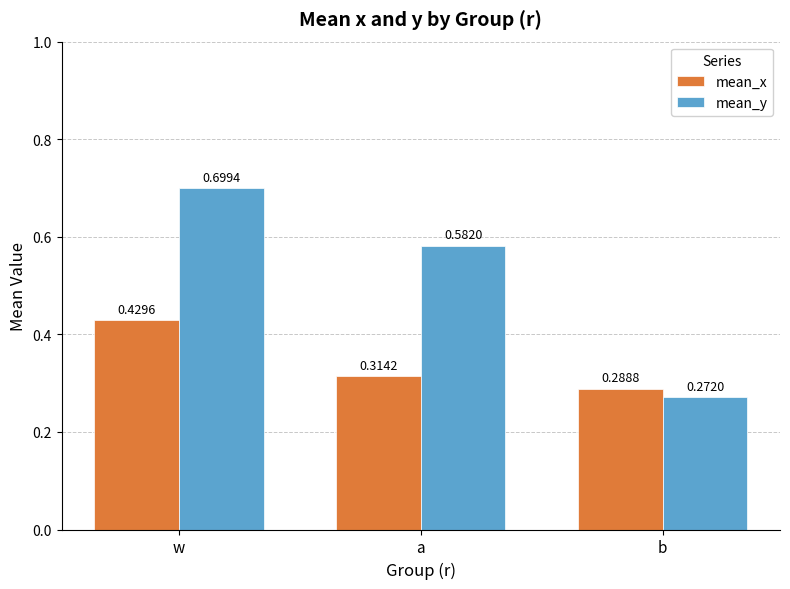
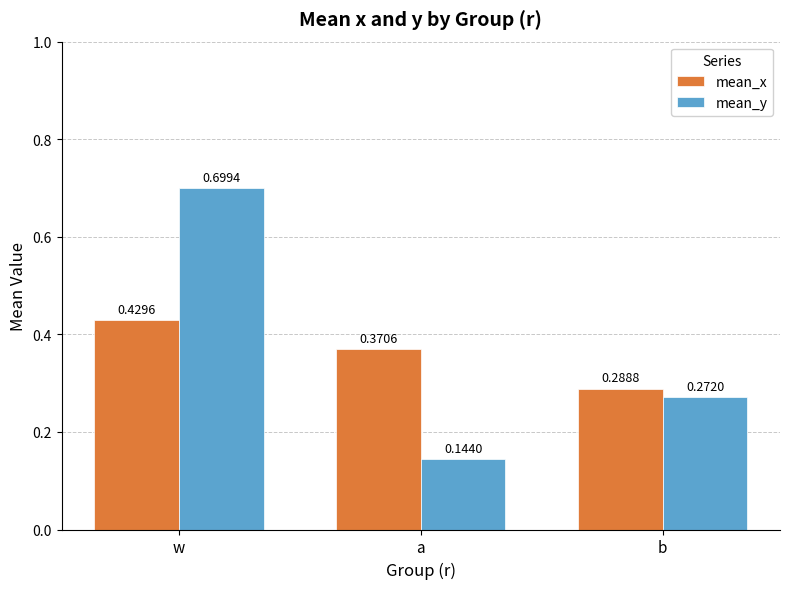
  {
    "mean_x": {
      "w": 0.4296,
-     "a": 0.3142,
+     "a": 0.3706,
      "b": 0.2888
    },
    "mean_y": {
      "w": 0.6994,
-     "a": 0.5820,
+     "a": 0.1440,
      "b": 0.2720
    }
  }
